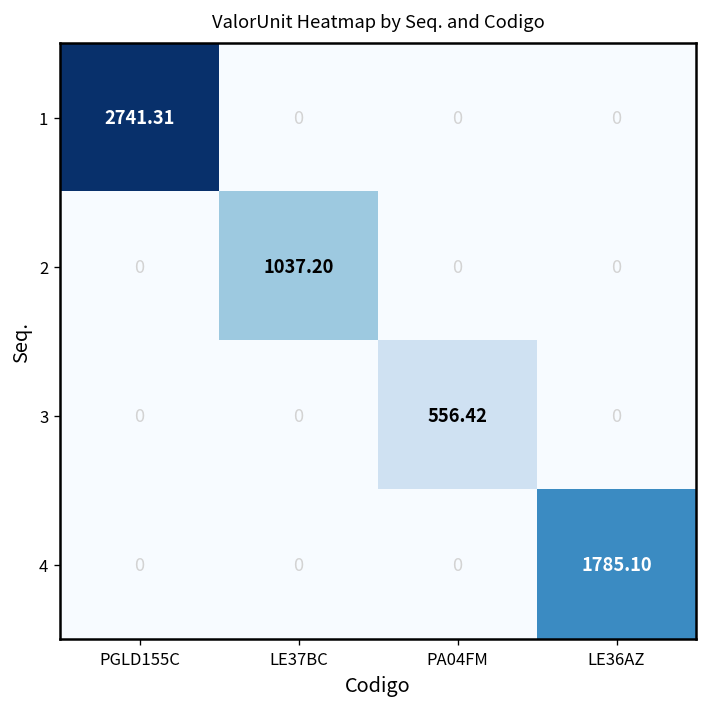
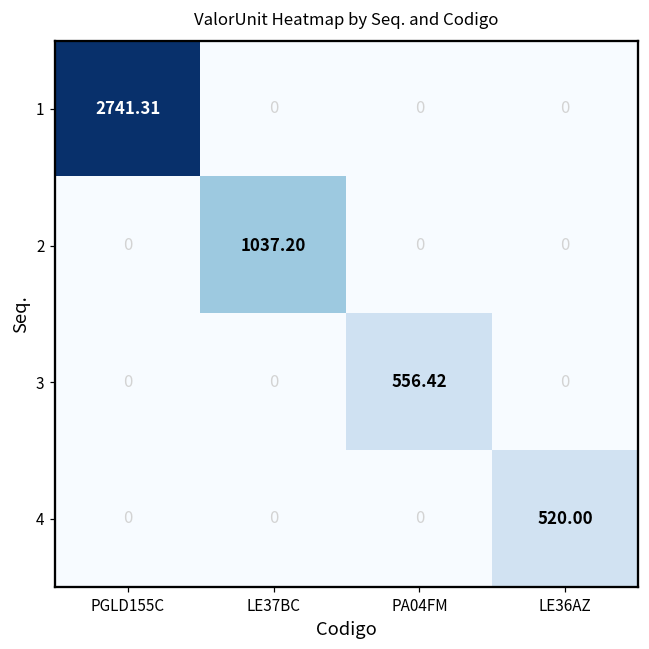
  {
    "1": {
      "PGLD155C": 2741.31
    },
    "2": {
      "LE37BC": 1037.20
    },
    "3": {
      "PA04FM": 556.42
    },
    "4": {
-     "LE36AZ": 1785.10
+     "LE36AZ": 520.00
    }
  }
